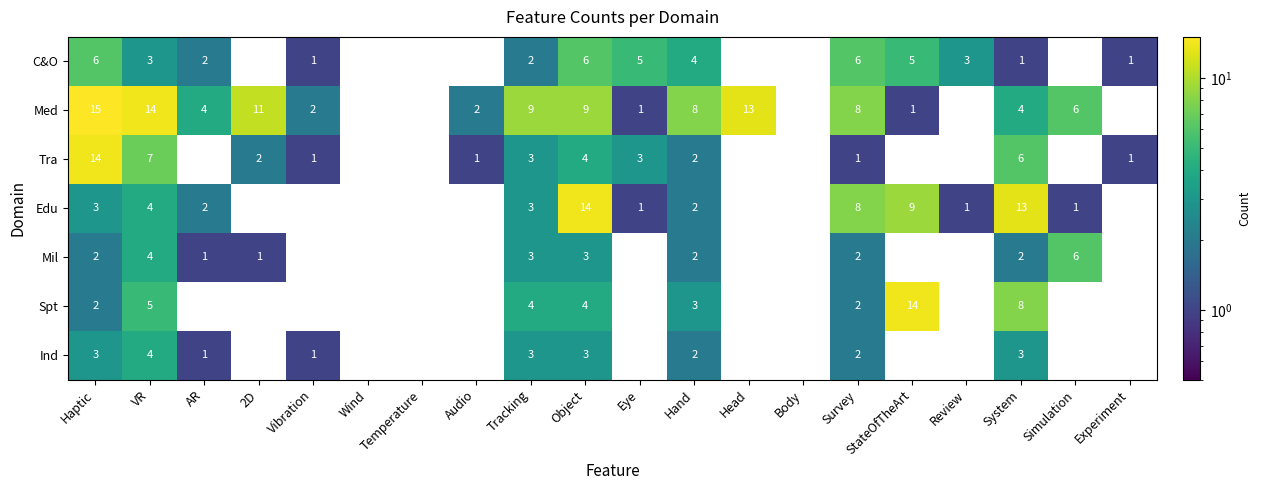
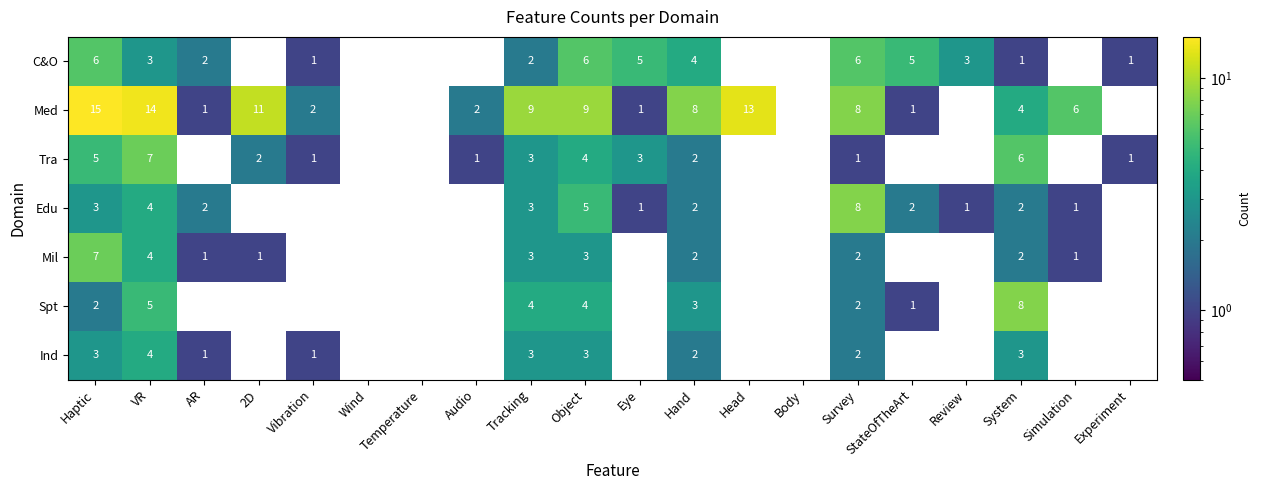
  {
    "C&O": {
      "Haptic": 6,
      "VR": 3,
      "AR": 2,
      "Vibration": 1,
      "Tracking": 2,
      "Object": 6,
      "Eye": 5,
      "Hand": 4,
      "Survey": 6,
      "StateOfTheArt": 5,
      "Review": 3,
      "System": 1,
      "Experiment": 1
    },
    "Med": {
      "Haptic": 15,
      "VR": 14,
-     "AR": 4,
+     "AR": 1,
      "2D": 11,
      "Vibration": 2,
      "Audio": 2,
      "Tracking": 9,
      "Object": 9,
      "Eye": 1,
      "Hand": 8,
      "Head": 13,
      "Survey": 8,
      "StateOfTheArt": 1,
      "System": 4,
      "Simulation": 6
    },
    "Tra": {
-     "Haptic": 14,
+     "Haptic": 5,
      "VR": 7,
      "2D": 2,
      "Vibration": 1,
      "Audio": 1,
      "Tracking": 3,
      "Object": 4,
      "Eye": 3,
      "Hand": 2,
      "Survey": 1,
      "System": 6,
      "Experiment": 1
    },
    "Edu": {
      "Haptic": 3,
      "VR": 4,
      "AR": 2,
      "Tracking": 3,
-     "Object": 14,
+     "Object": 5,
      "Eye": 1,
      "Hand": 2,
      "Survey": 8,
-     "StateOfTheArt": 9,
+     "StateOfTheArt": 2,
      "Review": 1,
-     "System": 13,
+     "System": 2,
      "Simulation": 1
    },
    "Mil": {
-     "Haptic": 2,
+     "Haptic": 7,
      "VR": 4,
      "AR": 1,
      "2D": 1,
      "Tracking": 3,
      "Object": 3,
      "Hand": 2,
      "Survey": 2,
      "System": 2,
-     "Simulation": 6
+     "Simulation": 1
    },
    "Spt": {
      "Haptic": 2,
      "VR": 5,
      "Tracking": 4,
      "Object": 4,
      "Hand": 3,
      "Survey": 2,
-     "StateOfTheArt": 14,
+     "StateOfTheArt": 1,
      "System": 8
    },
    "Ind": {
      "Haptic": 3,
      "VR": 4,
      "AR": 1,
      "Vibration": 1,
      "Tracking": 3,
      "Object": 3,
      "Hand": 2,
      "Survey": 2,
      "System": 3
    }
  }
